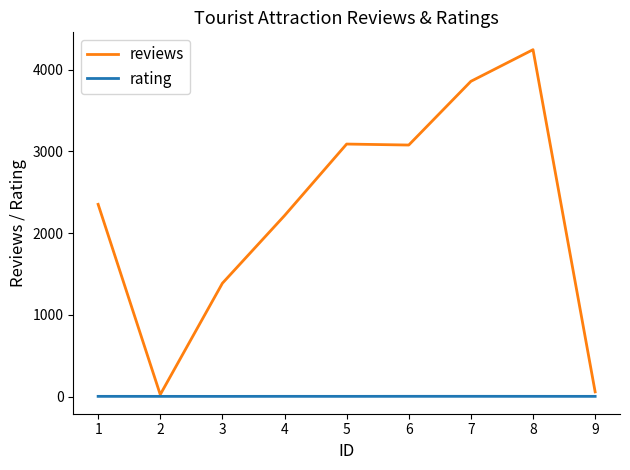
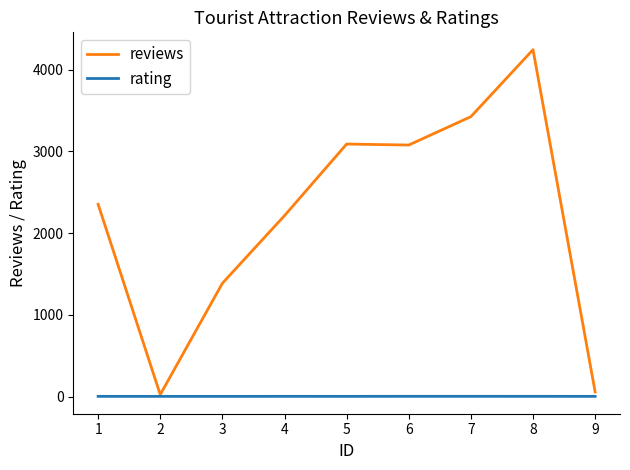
  {
    "reviews": {
      "1": 2400,
      "3": 1400,
      "4": 2200,
      "5": 3100,
      "6": 3100,
-     "7": 3900,
+     "7": 3400,
      "8": 4200,
      "9": 100
    },
    "rating": {
      "1": 0,
      "3": 0,
      "4": 0,
      "5": 0,
      "6": 0,
      "7": 0,
      "8": 0,
      "9": 0
    }
  }
